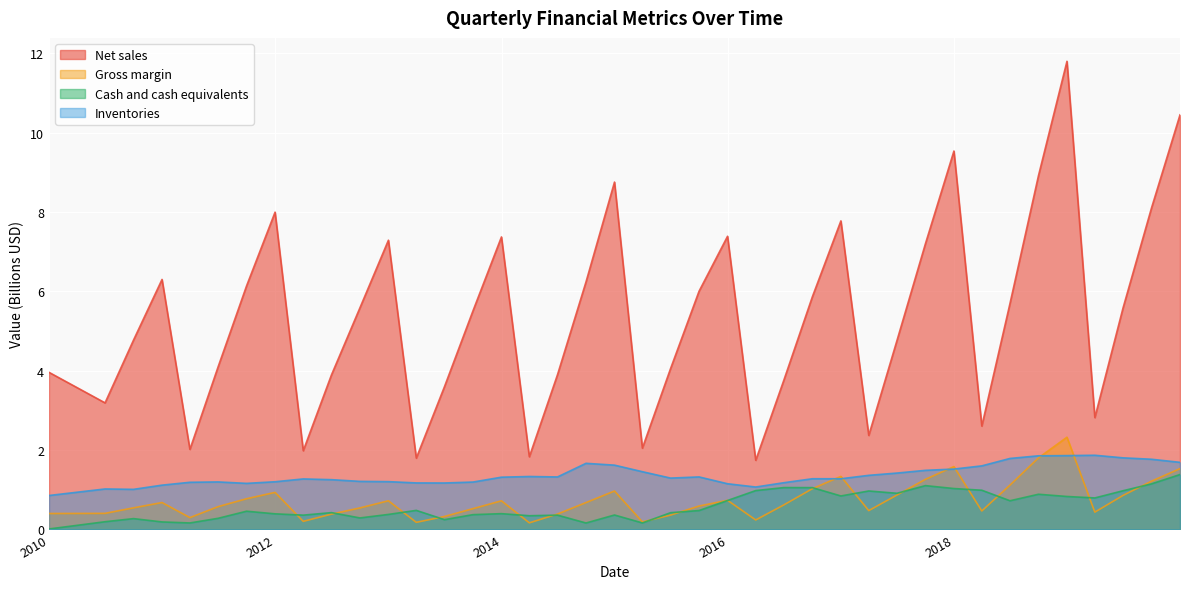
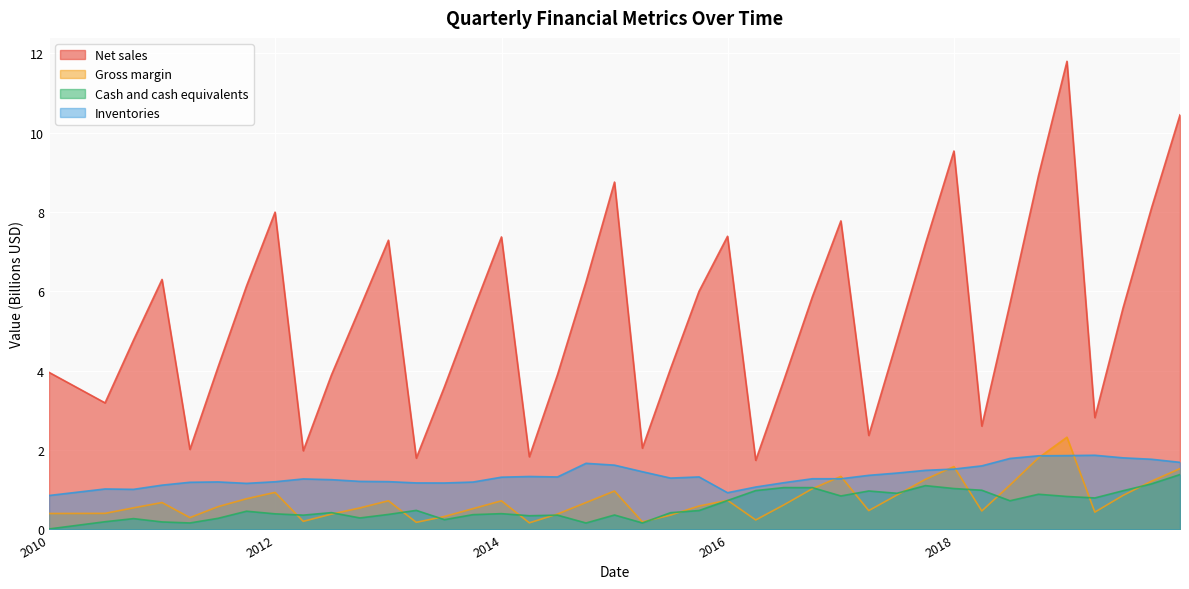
  {
    "Net sales": {
      "2010": 4.0,
      "2012": 8.0,
      "2014": 7.4,
      "2016": 7.4,
      "2018": 9.5
    },
    "Gross margin": {
      "2010": 0.4,
      "2012": 0.9,
      "2014": 0.7
    },
    "Cash and cash equivalents": {
      "2010": 0.0,
      "2012": 0.4,
      "2014": 0.4,
      "2018": 1.0
    },
    "Inventories": {
      "2010": 0.9,
      "2012": 1.2,
      "2014": 1.3,
-     "2016": 1.1
+     "2016": 0.9
    }
  }
